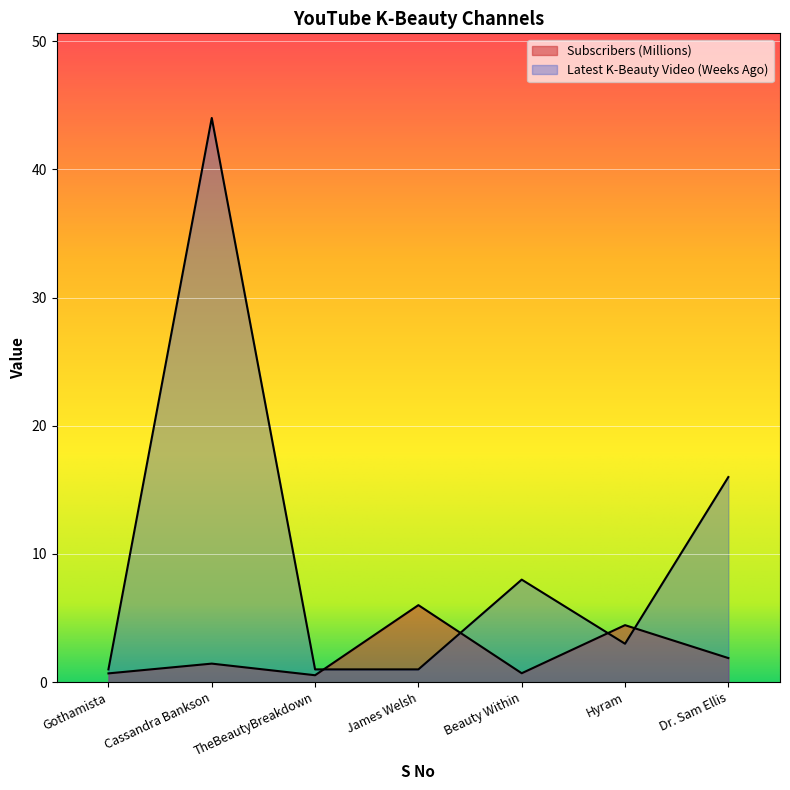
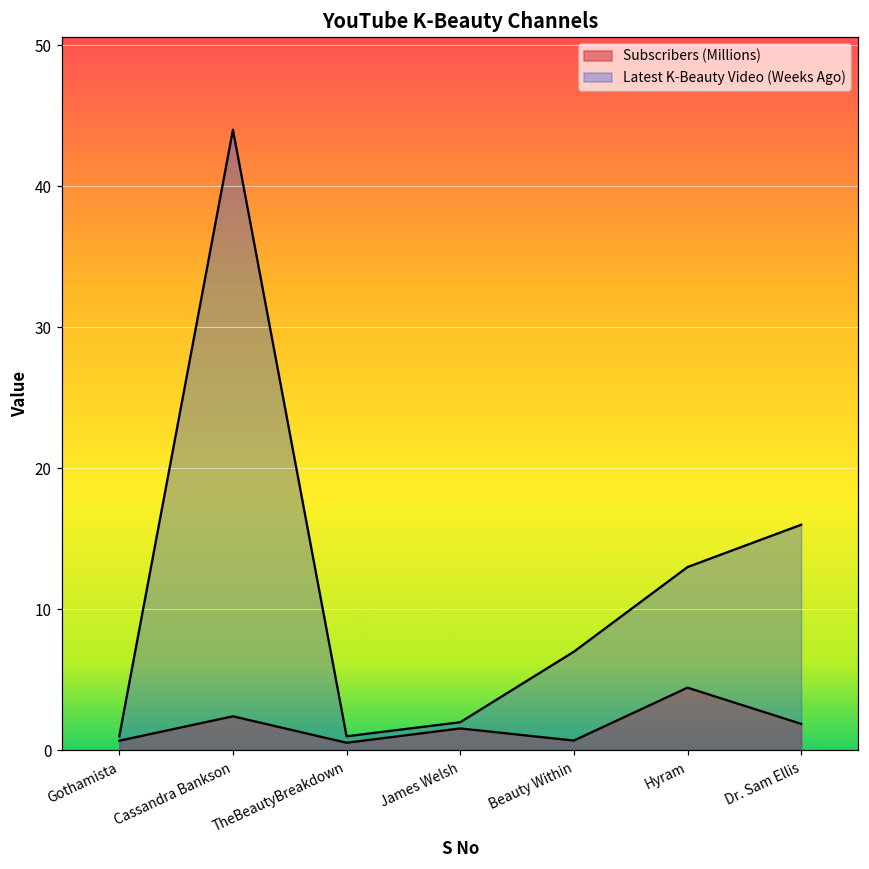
  {
    "Subscribers (Millions)": {
      "Gothamista": 0.7,
-     "Cassandra Bankson": 1.5,
+     "Cassandra Bankson": 2.4,
      "TheBeautyBreakdown": 0.5,
-     "James Welsh": 6.0,
+     "James Welsh": 1.6,
      "Beauty Within": 0.7,
      "Hyram": 4.5,
      "Dr. Sam Ellis": 1.9
    },
    "Latest K-Beauty Video (Weeks Ago)": {
      "Gothamista": 1,
      "Cassandra Bankson": 44,
      "TheBeautyBreakdown": 1,
-     "James Welsh": 1,
-     "Beauty Within": 8,
-     "Hyram": 3,
+     "James Welsh": 2,
+     "Beauty Within": 7,
+     "Hyram": 13,
      "Dr. Sam Ellis": 16
    }
  }
